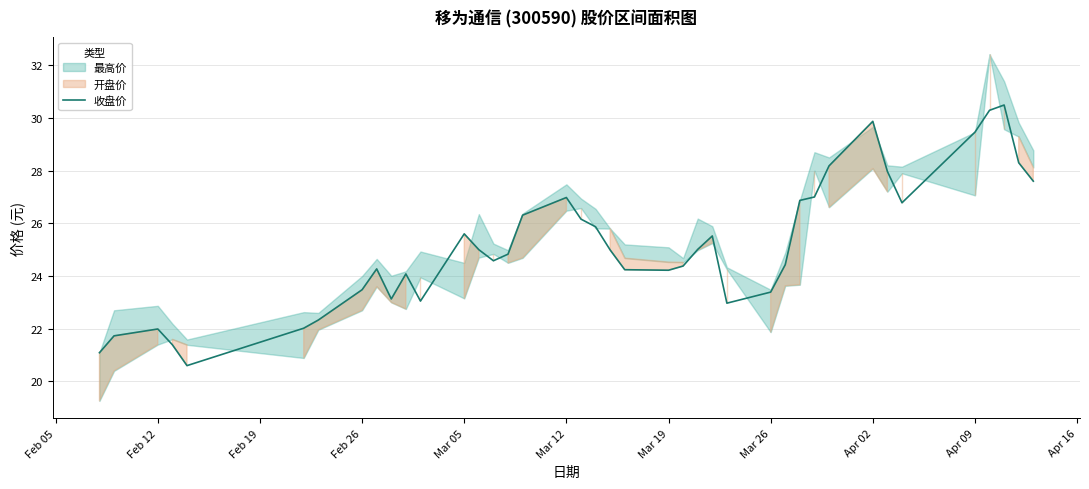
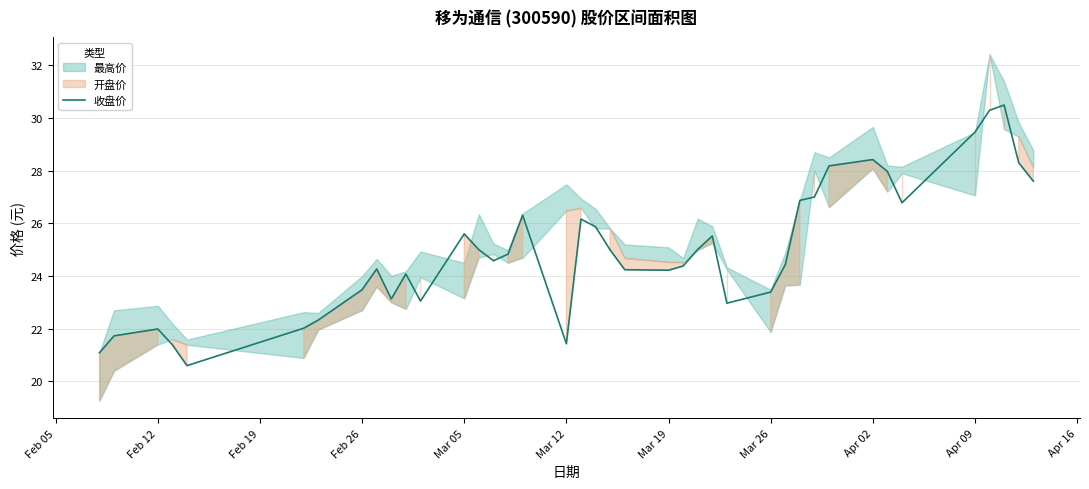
  {
    "收盘价": {
      "Feb 12": 22.0,
      "Feb 26": 23.5,
      "Mar 05": 25.6,
-     "Mar 12": 27.0,
+     "Mar 12": 21.4,
      "Mar 19": 24.2,
-     "Apr 02": 29.9
+     "Apr 02": 28.4
    }
  }
